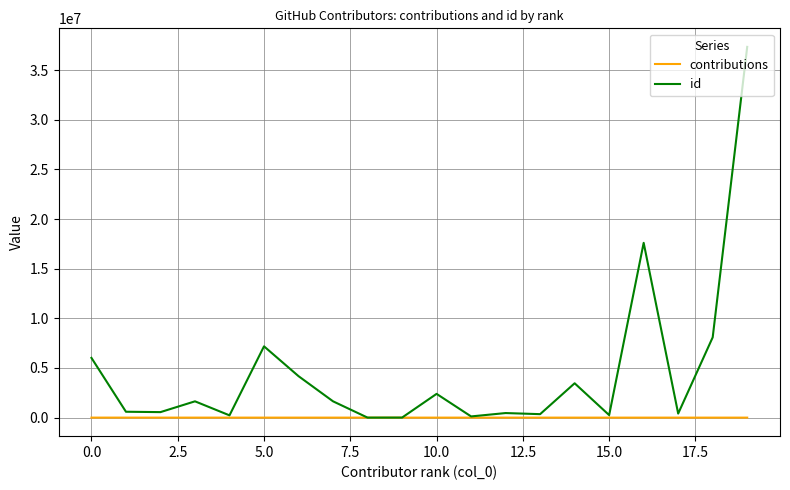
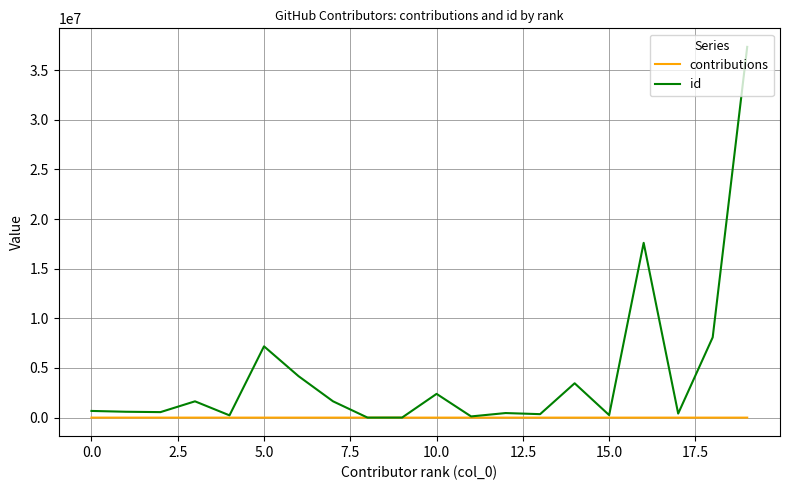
  {
    "contributions": {
      "0.0": 0,
      "5.0": 0,
      "10.0": 0
    },
    "id": {
-     "0.0": 6000000,
+     "0.0": 1000000,
      "5.0": 7000000,
      "10.0": 2000000
    }
  }
